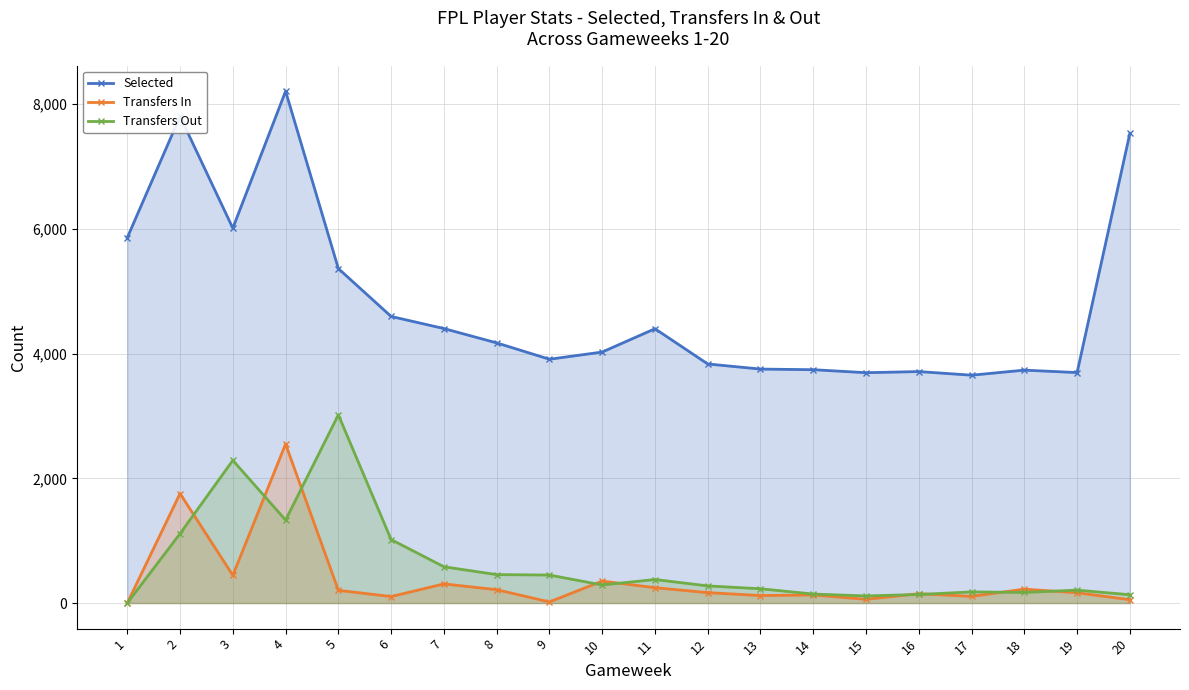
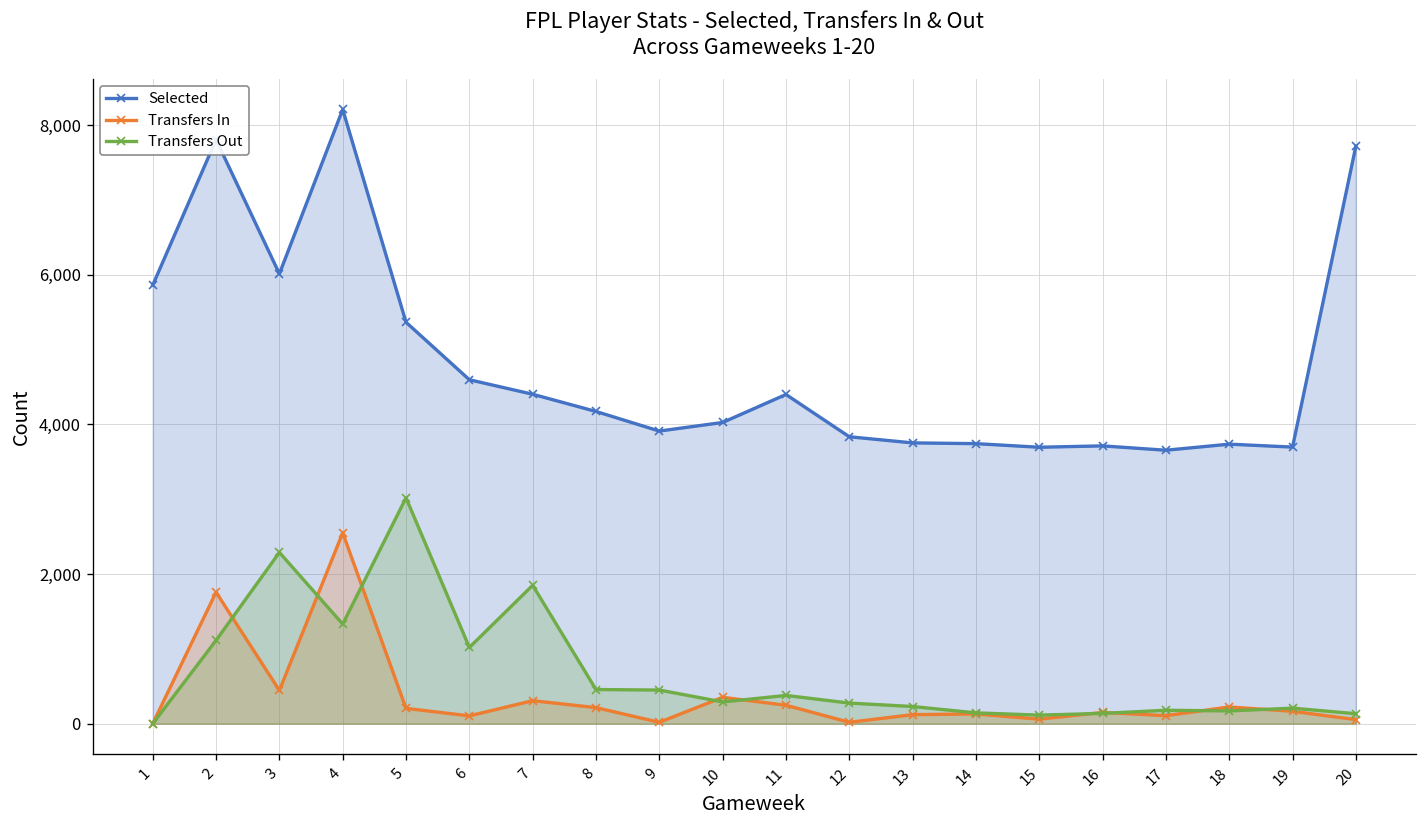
  {
    "Selected": {
      "1": "5,900",
      "3": "6,000",
      "4": "8,200",
      "5": "5,400",
      "6": "4,600",
      "7": "4,400",
      "8": "4,200",
      "9": "3,900",
      "10": "4,000",
      "11": "4,400",
      "12": "3,800",
      "13": "3,800",
      "14": "3,700",
      "15": "3,700",
      "16": "3,700",
      "17": "3,700",
      "18": "3,700",
      "19": "3,700",
-     "20": "7,500"
+     "20": "7,700"
    },
    "Transfers In": {
      "2": "1,800",
      "3": "400",
      "4": "2,600",
      "5": "200",
      "6": "100",
      "7": "300",
      "8": "200",
      "9": "0",
      "10": "400",
      "11": "200",
-     "12": "200",
+     "12": "0",
      "13": "100",
      "15": "100",
      "17": "100",
      "18": "200",
      "19": "200",
      "20": "100"
    },
    "Transfers Out": {
      "2": "1,100",
      "3": "2,300",
      "4": "1,300",
      "5": "3,000",
      "6": "1,000",
-     "7": "600",
+     "7": "1,800",
      "8": "500",
      "9": "400",
      "10": "300",
      "11": "400",
      "12": "300",
      "13": "200",
      "15": "100",
      "17": "200",
      "18": "200",
      "19": "200",
      "20": "100"
    }
  }
